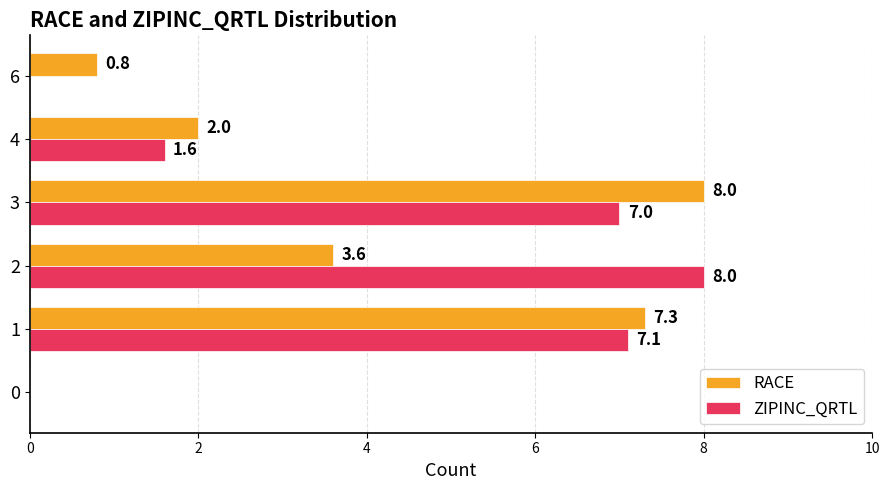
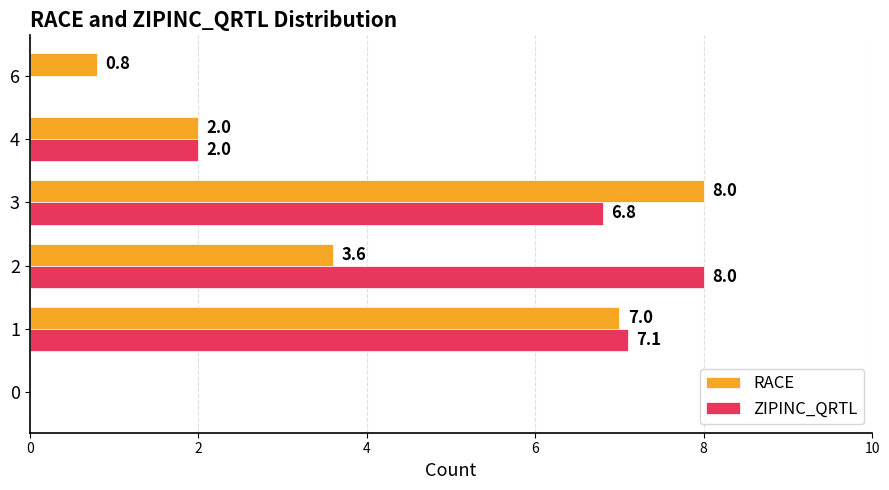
  {
    "RACE": {
      "6": 0.8,
      "4": 2.0,
      "3": 8.0,
      "2": 3.6,
-     "1": 7.3
+     "1": 7.0
    },
    "ZIPINC_QRTL": {
-     "4": 1.6,
-     "3": 7.0,
+     "4": 2.0,
+     "3": 6.8,
      "2": 8.0,
      "1": 7.1
    }
  }
